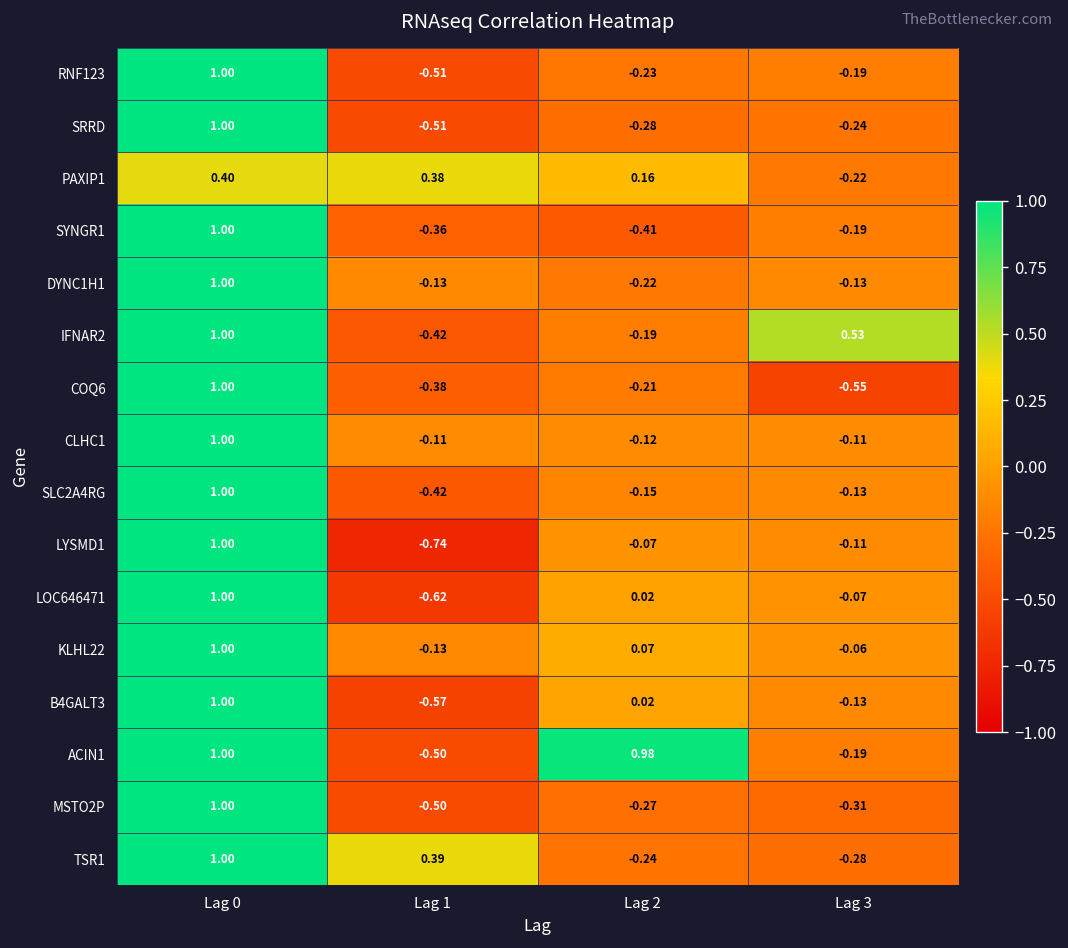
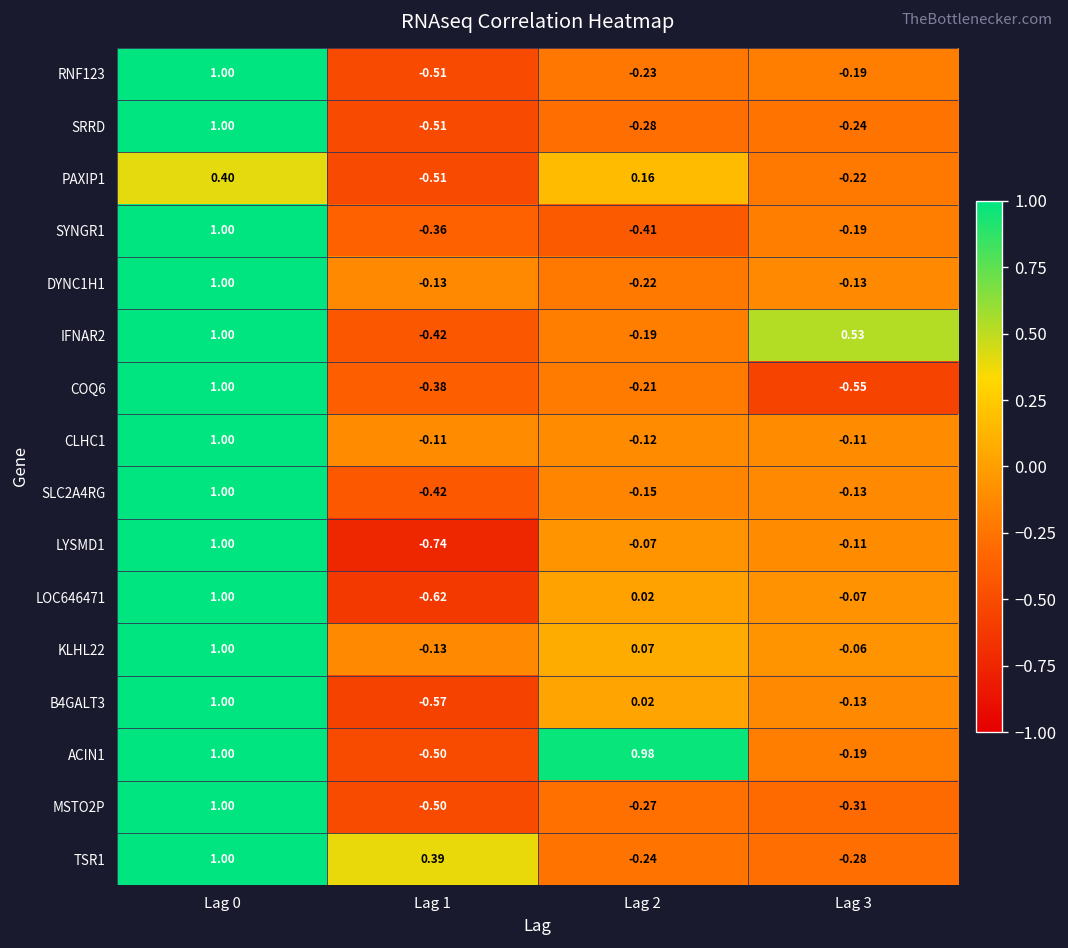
  {
    "RNF123": {
      "Lag 0": 1.00,
      "Lag 1": -0.51,
      "Lag 2": -0.23,
      "Lag 3": -0.19
    },
    "SRRD": {
      "Lag 0": 1.00,
      "Lag 1": -0.51,
      "Lag 2": -0.28,
      "Lag 3": -0.24
    },
    "PAXIP1": {
      "Lag 0": 0.40,
-     "Lag 1": 0.38,
+     "Lag 1": -0.51,
      "Lag 2": 0.16,
      "Lag 3": -0.22
    },
    "SYNGR1": {
      "Lag 0": 1.00,
      "Lag 1": -0.36,
      "Lag 2": -0.41,
      "Lag 3": -0.19
    },
    "DYNC1H1": {
      "Lag 0": 1.00,
      "Lag 1": -0.13,
      "Lag 2": -0.22,
      "Lag 3": -0.13
    },
    "IFNAR2": {
      "Lag 0": 1.00,
      "Lag 1": -0.42,
      "Lag 2": -0.19,
      "Lag 3": 0.53
    },
    "COQ6": {
      "Lag 0": 1.00,
      "Lag 1": -0.38,
      "Lag 2": -0.21,
      "Lag 3": -0.55
    },
    "CLHC1": {
      "Lag 0": 1.00,
      "Lag 1": -0.11,
      "Lag 2": -0.12,
      "Lag 3": -0.11
    },
    "SLC2A4RG": {
      "Lag 0": 1.00,
      "Lag 1": -0.42,
      "Lag 2": -0.15,
      "Lag 3": -0.13
    },
    "LYSMD1": {
      "Lag 0": 1.00,
      "Lag 1": -0.74,
      "Lag 2": -0.07,
      "Lag 3": -0.11
    },
    "LOC646471": {
      "Lag 0": 1.00,
      "Lag 1": -0.62,
      "Lag 2": 0.02,
      "Lag 3": -0.07
    },
    "KLHL22": {
      "Lag 0": 1.00,
      "Lag 1": -0.13,
      "Lag 2": 0.07,
      "Lag 3": -0.06
    },
    "B4GALT3": {
      "Lag 0": 1.00,
      "Lag 1": -0.57,
      "Lag 2": 0.02,
      "Lag 3": -0.13
    },
    "ACIN1": {
      "Lag 0": 1.00,
      "Lag 1": -0.50,
      "Lag 2": 0.98,
      "Lag 3": -0.19
    },
    "MSTO2P": {
      "Lag 0": 1.00,
      "Lag 1": -0.50,
      "Lag 2": -0.27,
      "Lag 3": -0.31
    },
    "TSR1": {
      "Lag 0": 1.00,
      "Lag 1": 0.39,
      "Lag 2": -0.24,
      "Lag 3": -0.28
    }
  }
